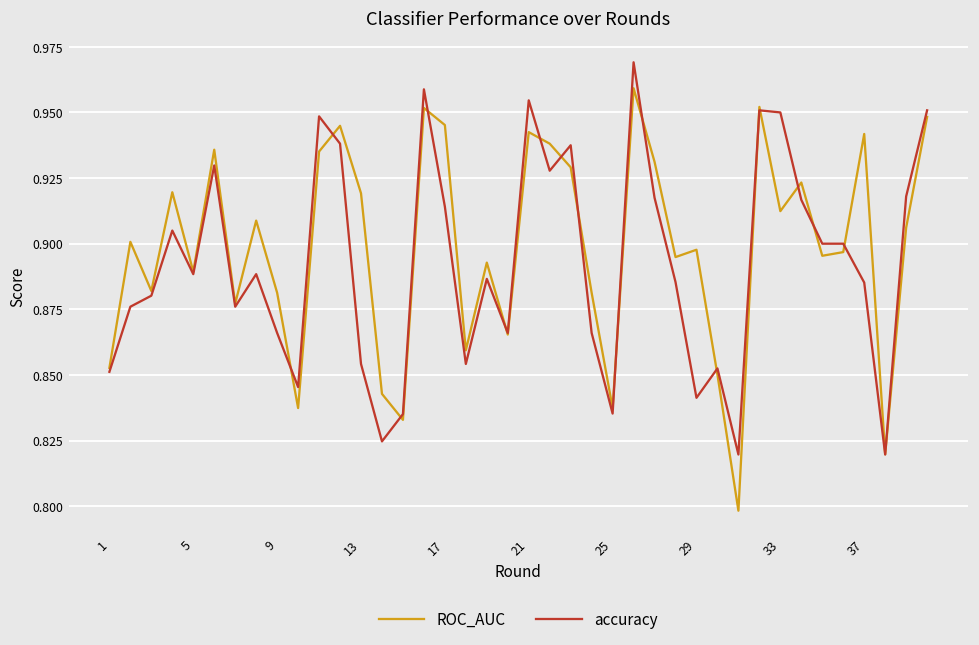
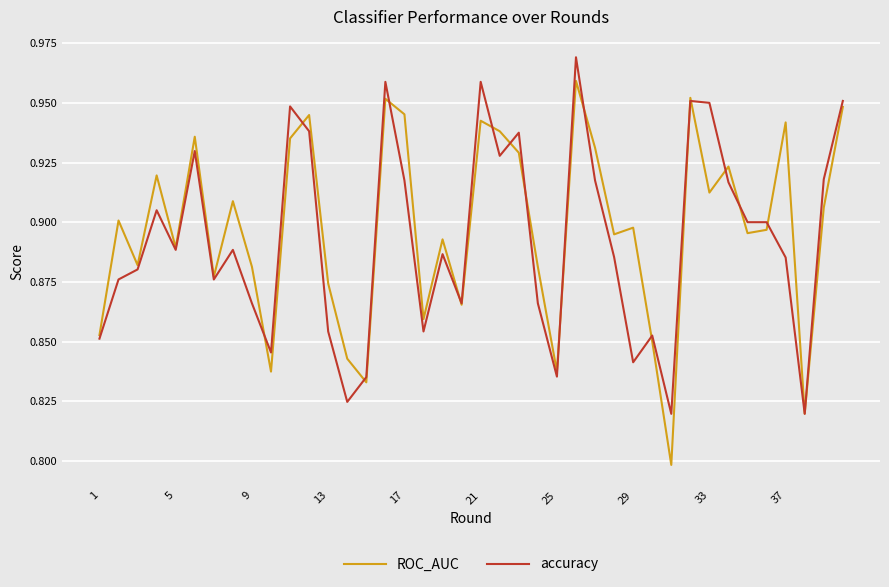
  {
    "ROC_AUC": {
      "1": 0.853,
      "9": 0.881,
-     "13": 0.919,
+     "13": 0.874,
      "17": 0.945,
      "21": 0.943,
      "25": 0.837,
      "29": 0.898,
      "33": 0.912,
      "37": 0.942
    },
    "accuracy": {
      "1": 0.851,
      "9": 0.866,
      "13": 0.854,
-     "17": 0.914,
-     "21": 0.955,
+     "17": 0.918,
+     "21": 0.959,
      "25": 0.835,
      "29": 0.841,
      "33": 0.950,
      "37": 0.885
    }
  }
